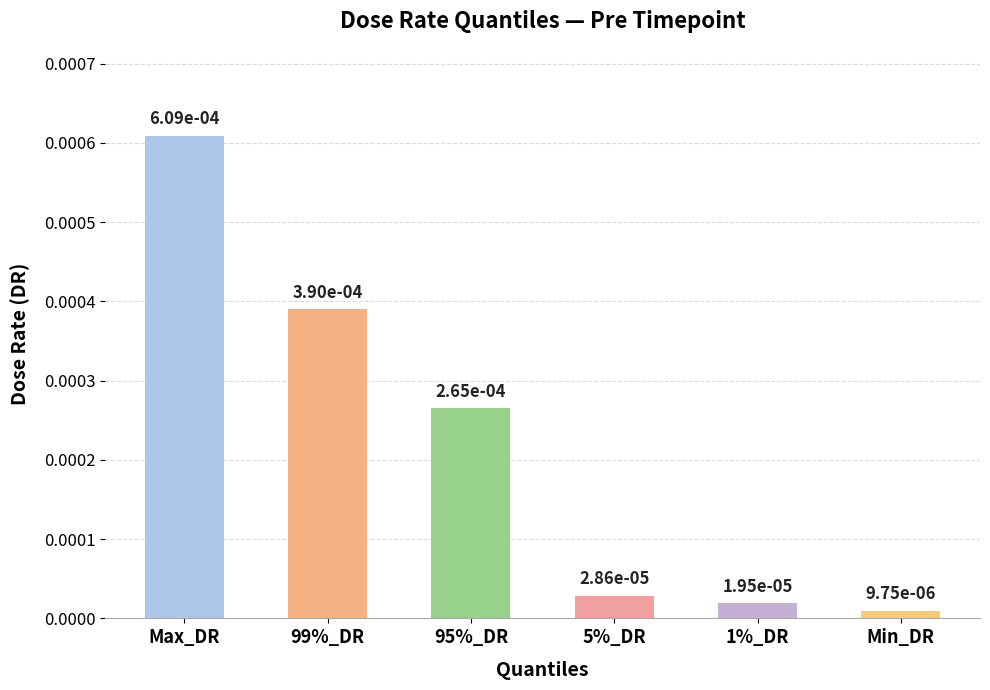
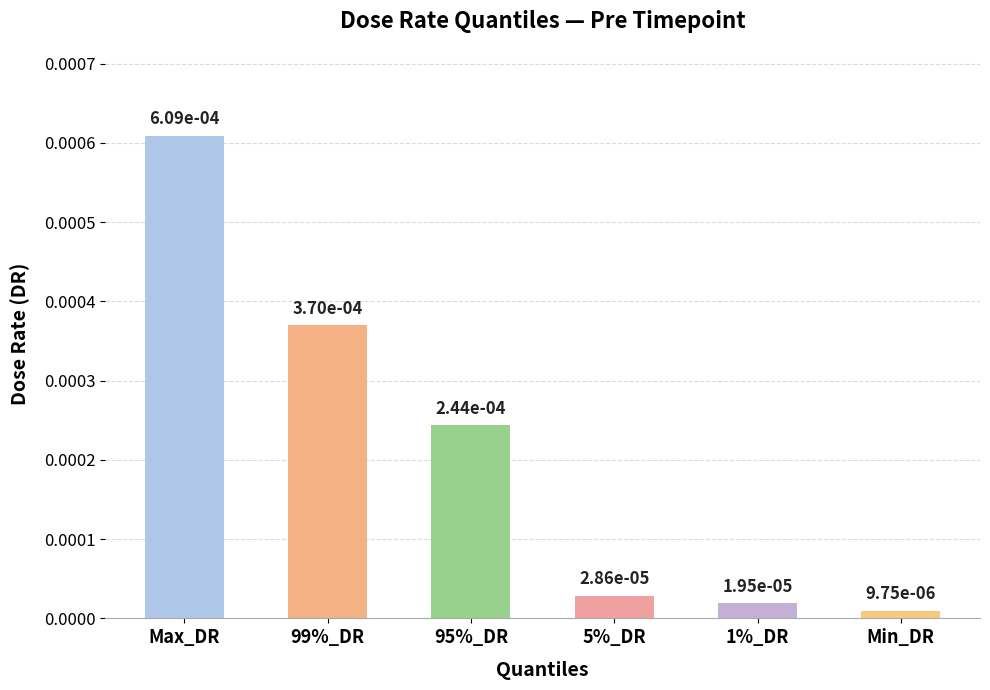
  {
    "Max_DR": "6.09e-04",
-   "99%_DR": "3.90e-04",
-   "95%_DR": "2.65e-04",
+   "99%_DR": "3.70e-04",
+   "95%_DR": "2.44e-04",
    "5%_DR": "2.86e-05",
    "1%_DR": "1.95e-05",
    "Min_DR": "9.75e-06"
  }
